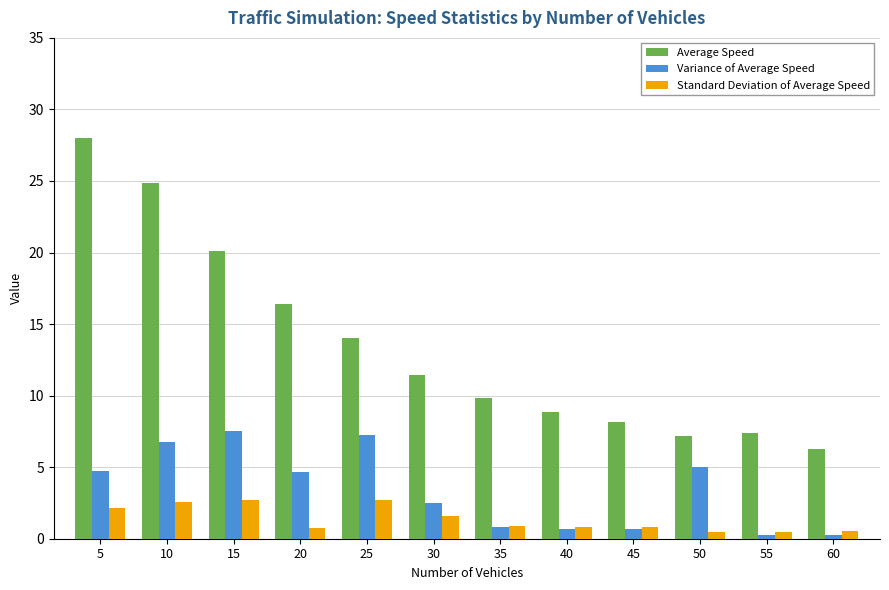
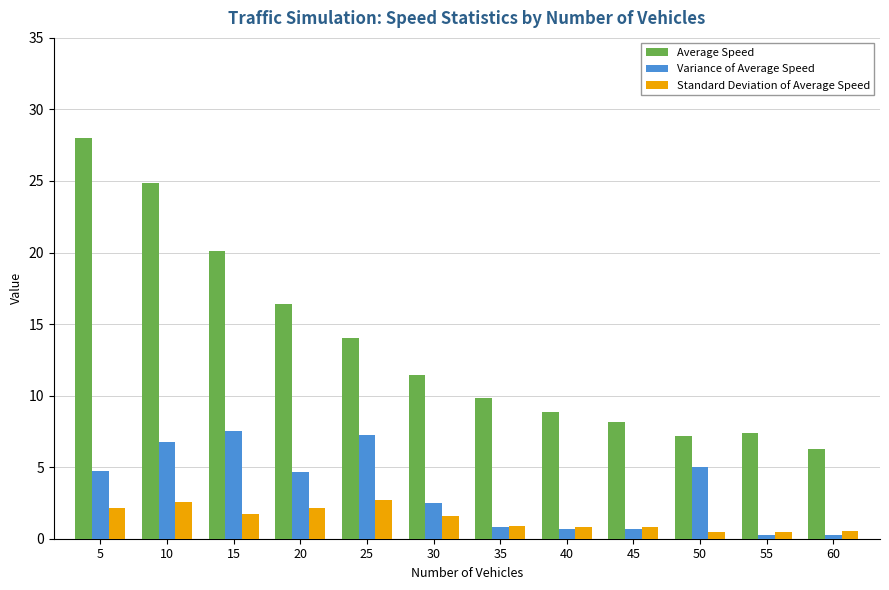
  {
    "Average Speed": {
      "5": 28.0,
      "10": 24.9,
      "15": 20.1,
      "20": 16.4,
      "25": 14.0,
      "30": 11.4,
      "35": 9.8,
      "40": 8.9,
      "45": 8.2,
      "50": 7.2,
      "55": 7.4,
      "60": 6.3
    },
    "Variance of Average Speed": {
      "5": 4.7,
      "10": 6.8,
      "15": 7.5,
      "20": 4.6,
      "25": 7.3,
      "30": 2.5,
      "35": 0.9,
      "40": 0.7,
      "45": 0.7,
      "50": 5.0,
      "55": 0.2,
      "60": 0.3
    },
    "Standard Deviation of Average Speed": {
      "5": 2.2,
      "10": 2.6,
-     "15": 2.7,
-     "20": 0.7,
+     "15": 1.7,
+     "20": 2.2,
      "25": 2.7,
      "30": 1.6,
      "35": 0.9,
      "40": 0.8,
      "45": 0.8,
      "50": 0.4,
      "55": 0.5,
      "60": 0.5
    }
  }
